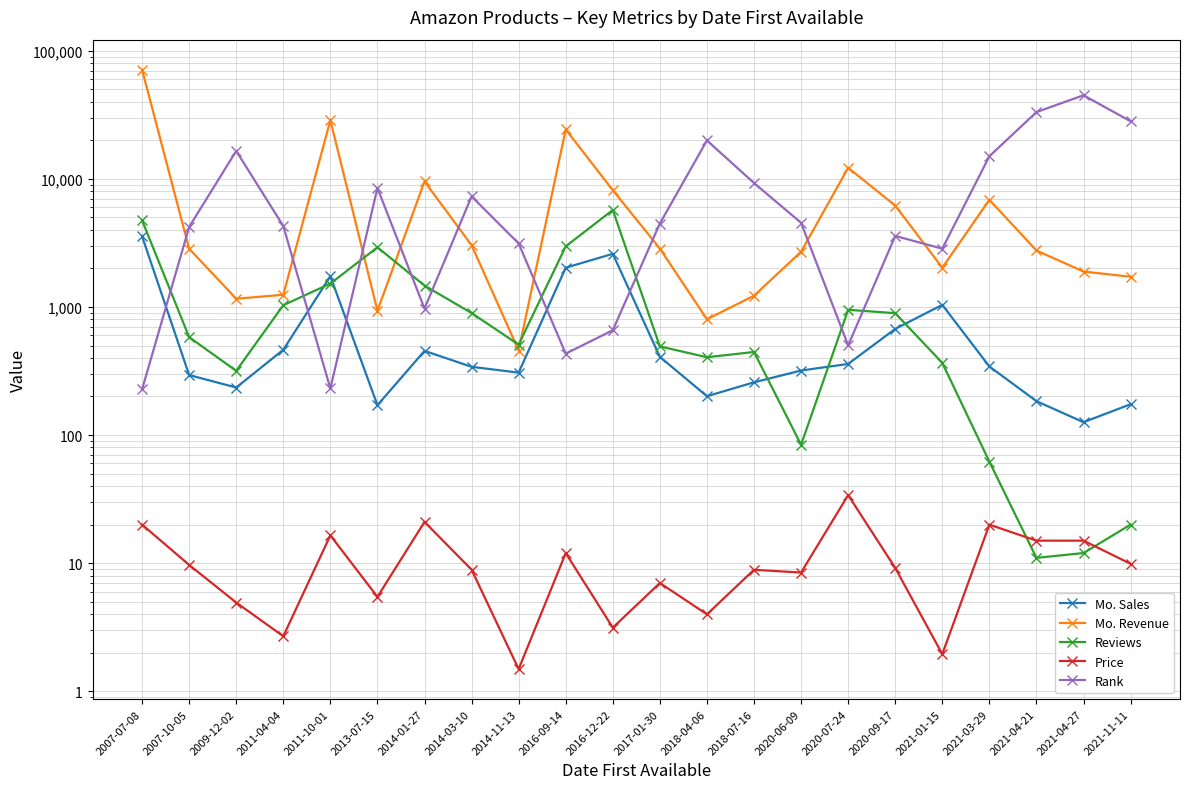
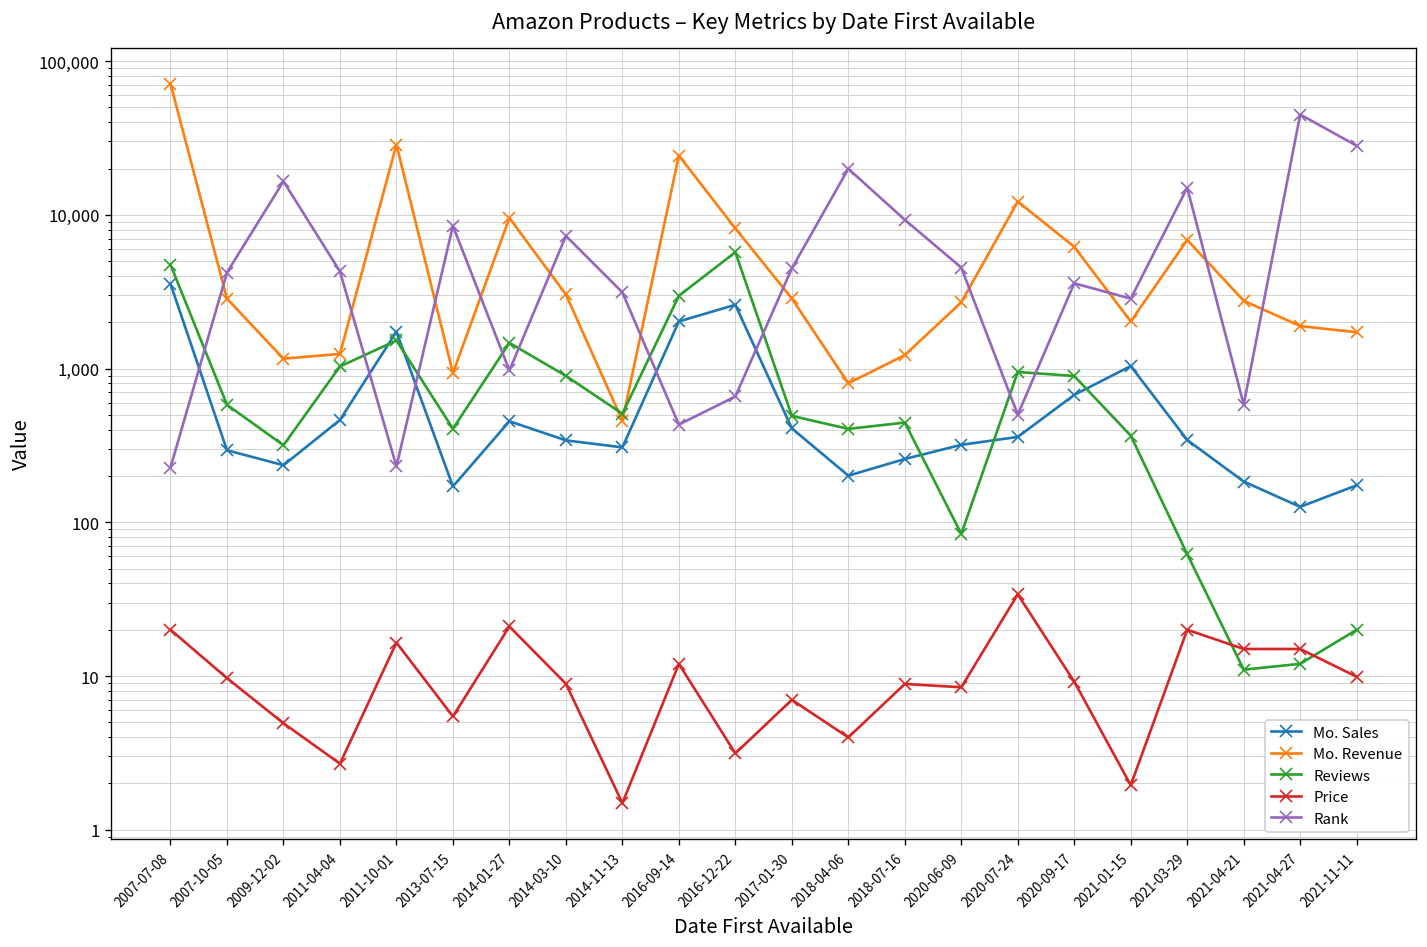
  {
    "Mo. Sales": {
      "2007-07-08": "3,600",
      "2007-10-05": "290",
      "2009-12-02": "240",
      "2011-04-04": "460",
      "2011-10-01": "1,700",
      "2013-07-15": "170",
      "2014-01-27": "450",
      "2014-03-10": "340",
      "2014-11-13": "310",
      "2016-09-14": "2,000",
      "2016-12-22": "2,600",
      "2017-01-30": "410",
      "2018-04-06": "200",
      "2018-07-16": "260",
      "2020-06-09": "320",
      "2020-07-24": "360",
      "2020-09-17": "700",
      "2021-01-15": "1,000",
      "2021-03-29": "340",
      "2021-04-21": "180",
      "2021-04-27": "130",
      "2021-11-11": "170"
    },
    "Mo. Revenue": {
      "2007-07-08": "70,000",
      "2007-10-05": "2,800",
      "2009-12-02": "1,200",
      "2011-04-04": "1,200",
      "2011-10-01": "29,000",
      "2013-07-15": "900",
      "2014-01-27": "10,000",
      "2014-03-10": "3,000",
      "2014-11-13": "460",
      "2016-09-14": "24,000",
      "2016-12-22": "8,000",
      "2017-01-30": "2,900",
      "2018-04-06": "800",
      "2018-07-16": "1,200",
      "2020-06-09": "2,700",
      "2020-07-24": "12,000",
      "2020-09-17": "6,000",
      "2021-01-15": "2,000",
      "2021-03-29": "7,000",
      "2021-04-21": "2,800",
      "2021-04-27": "1,900",
      "2021-11-11": "1,700"
    },
    "Reviews": {
      "2007-07-08": "4,700",
      "2007-10-05": "600",
      "2009-12-02": "320",
      "2011-04-04": "1,000",
      "2011-10-01": "1,500",
-     "2013-07-15": "2,900",
+     "2013-07-15": "410",
      "2014-01-27": "1,500",
      "2014-03-10": "900",
      "2014-11-13": "510",
      "2016-09-14": "3,000",
      "2016-12-22": "6,000",
      "2017-01-30": "490",
      "2018-04-06": "410",
      "2018-07-16": "450",
      "2020-06-09": "80",
      "2020-07-24": "1,000",
      "2020-09-17": "900",
      "2021-01-15": "370",
      "2021-03-29": "60",
      "2021-04-21": "11",
      "2021-04-27": "12",
      "2021-11-11": "20"
    },
    "Price": {
      "2007-07-08": "20",
      "2007-10-05": "10",
      "2009-12-02": "5",
      "2011-04-04": "2.7",
      "2011-10-01": "16",
      "2013-07-15": "5.5",
      "2014-01-27": "21",
      "2014-03-10": "9",
      "2014-11-13": "1.5",
      "2016-09-14": "12",
      "2016-12-22": "3",
      "2017-01-30": "7",
      "2018-04-06": "4",
      "2018-07-16": "9",
      "2020-06-09": "8",
      "2020-07-24": "34",
      "2020-09-17": "9",
      "2021-01-15": "2",
      "2021-03-29": "20",
      "2021-04-21": "15",
      "2021-04-27": "15",
      "2021-11-11": "10"
    },
    "Rank": {
      "2007-07-08": "230",
      "2007-10-05": "4,200",
      "2009-12-02": "17,000",
      "2011-04-04": "4,300",
      "2011-10-01": "230",
      "2013-07-15": "8,000",
      "2014-01-27": "1,000",
      "2014-03-10": "7,000",
      "2014-11-13": "3,100",
      "2016-09-14": "430",
      "2016-12-22": "700",
      "2017-01-30": "4,500",
      "2018-04-06": "20,000",
      "2018-07-16": "9,000",
      "2020-06-09": "4,500",
      "2020-07-24": "500",
      "2020-09-17": "3,600",
      "2021-01-15": "2,800",
      "2021-03-29": "15,000",
-     "2021-04-21": "33,000",
+     "2021-04-21": "600",
      "2021-04-27": "45,000",
      "2021-11-11": "28,000"
    }
  }
